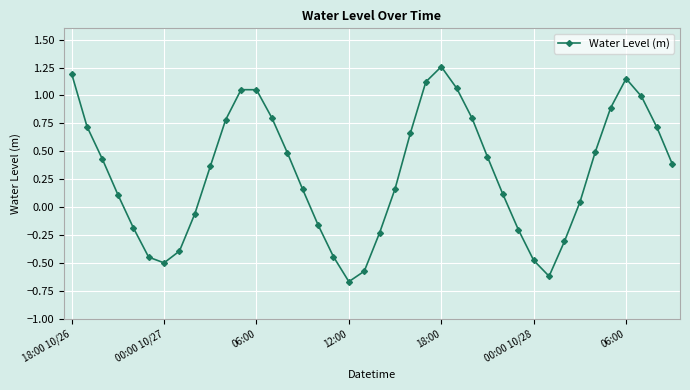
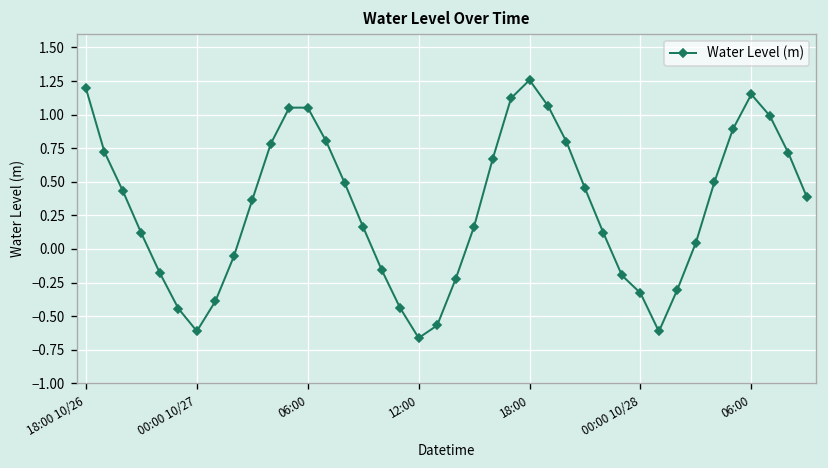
  {
    "18:00 10/26": 1.19,
-   "00:00 10/27": -0.50,
+   "00:00 10/27": -0.61,
    "12:00": -0.66,
    "18:00": 1.26,
-   "00:00 10/28": -0.47
+   "00:00 10/28": -0.33
  }
